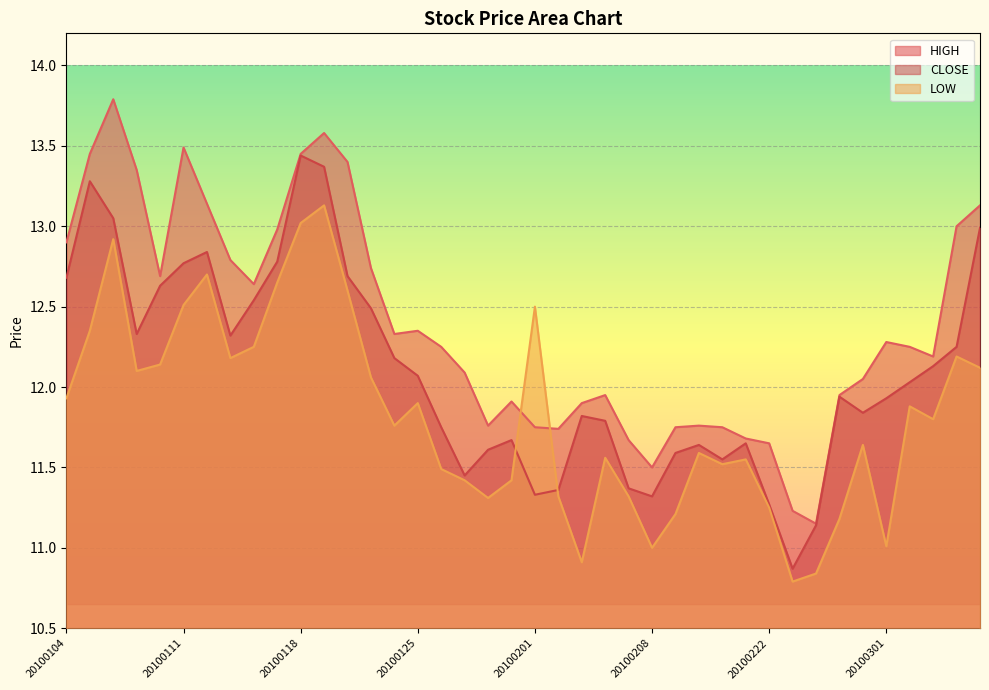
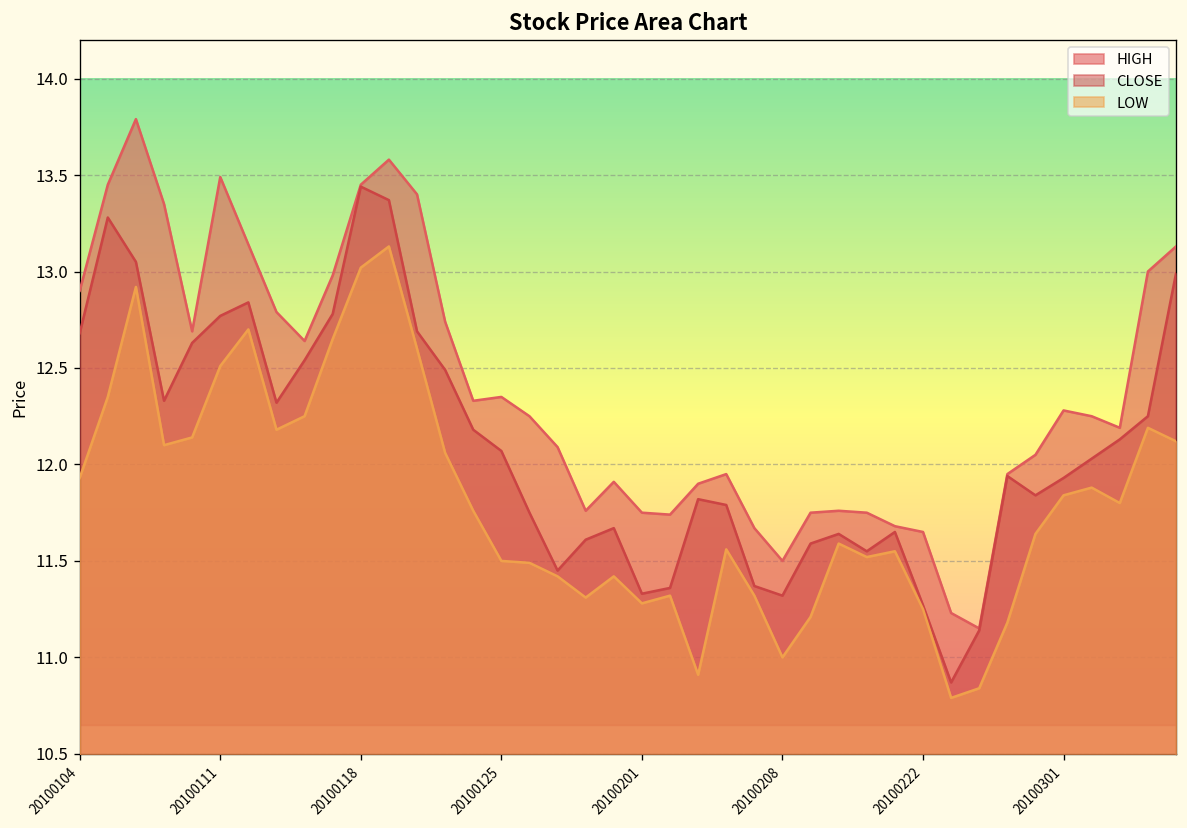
  {
    "LOW": {
      "20100104": 11.93,
      "20100111": 12.51,
      "20100118": 13.02,
-     "20100125": 11.9,
-     "20100201": 12.50,
+     "20100125": 11.5,
+     "20100201": 11.28,
      "20100208": 11.00,
      "20100222": 11.25,
-     "20100301": 11.01
+     "20100301": 11.84
    }
  }
